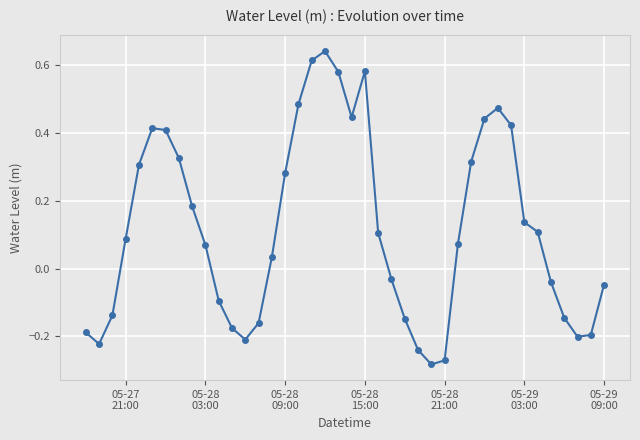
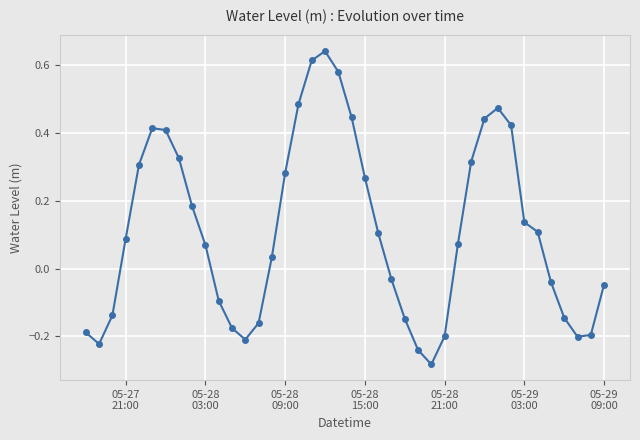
  {
    "05-27 21:00": 0.09,
    "05-28 03:00": 0.07,
    "05-28 09:00": 0.28,
-   "05-28 15:00": 0.58,
-   "05-28 21:00": -0.27,
+   "05-28 15:00": 0.27,
+   "05-28 21:00": -0.20,
    "05-29 03:00": 0.14,
    "05-29 09:00": -0.05
  }
